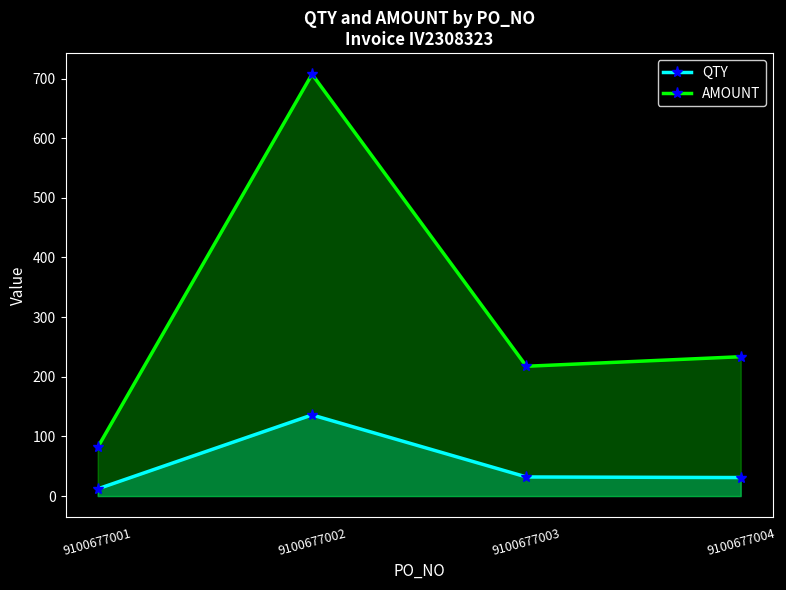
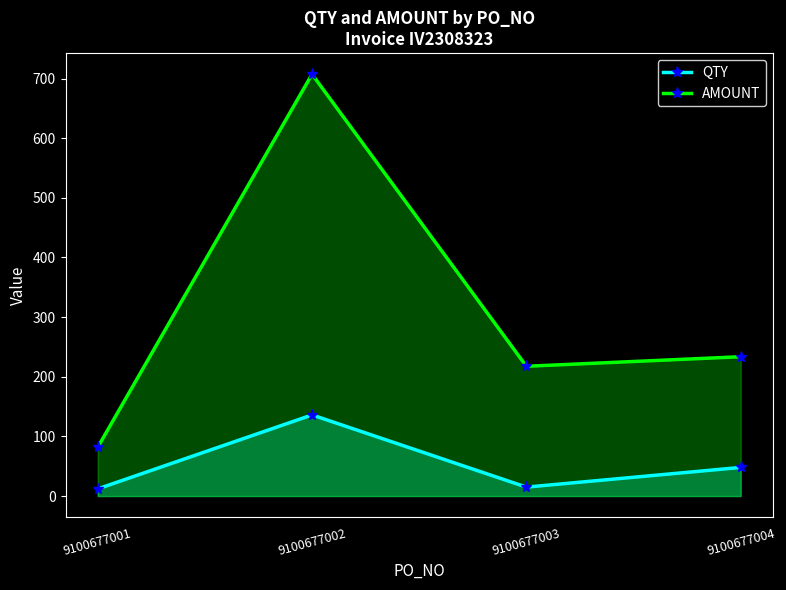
  {
    "QTY": {
      "9100677001": 10,
      "9100677002": 140,
-     "9100677003": 30,
-     "9100677004": 30
+     "9100677003": 20,
+     "9100677004": 50
    },
    "AMOUNT": {
      "9100677001": 80,
      "9100677002": 710,
      "9100677003": 220,
      "9100677004": 230
    }
  }
